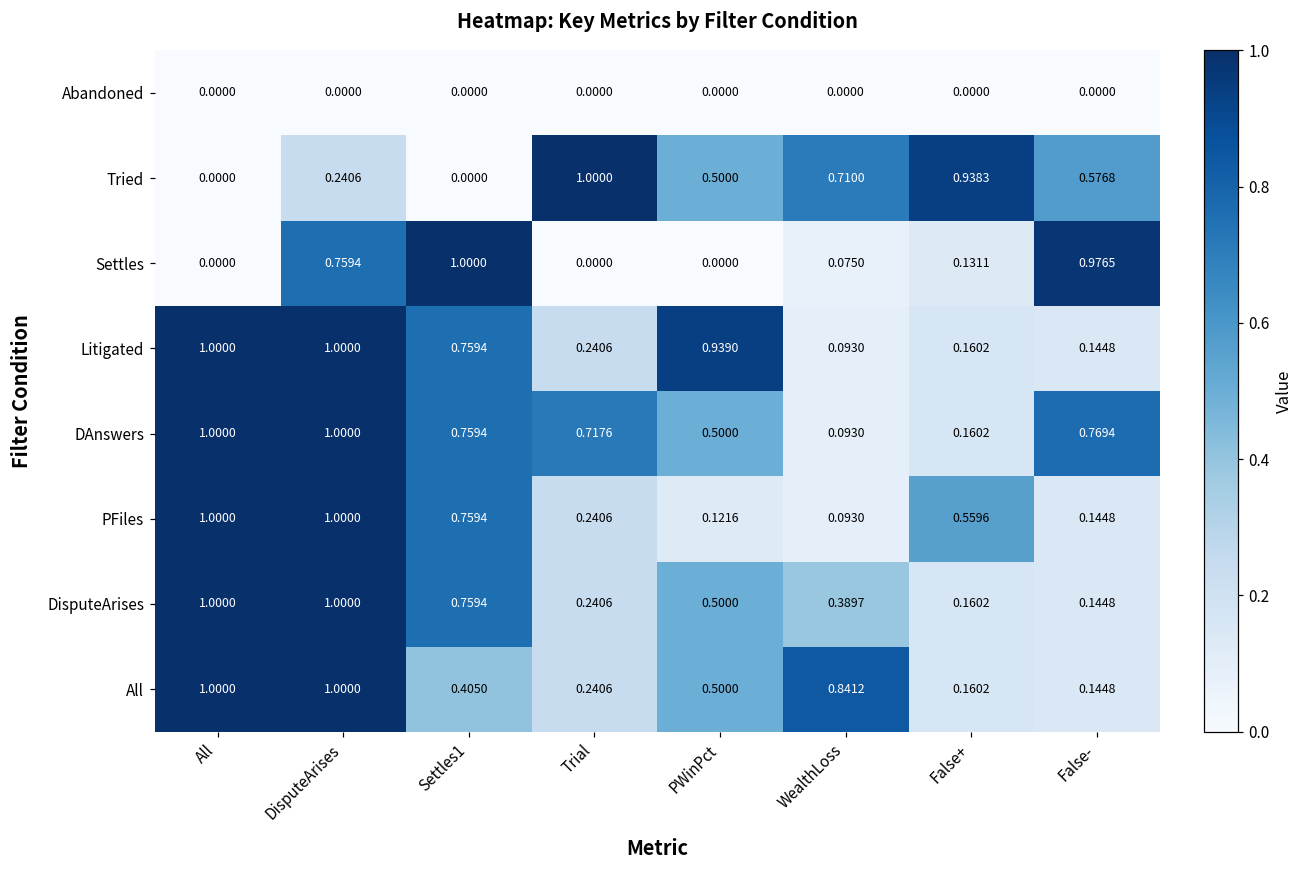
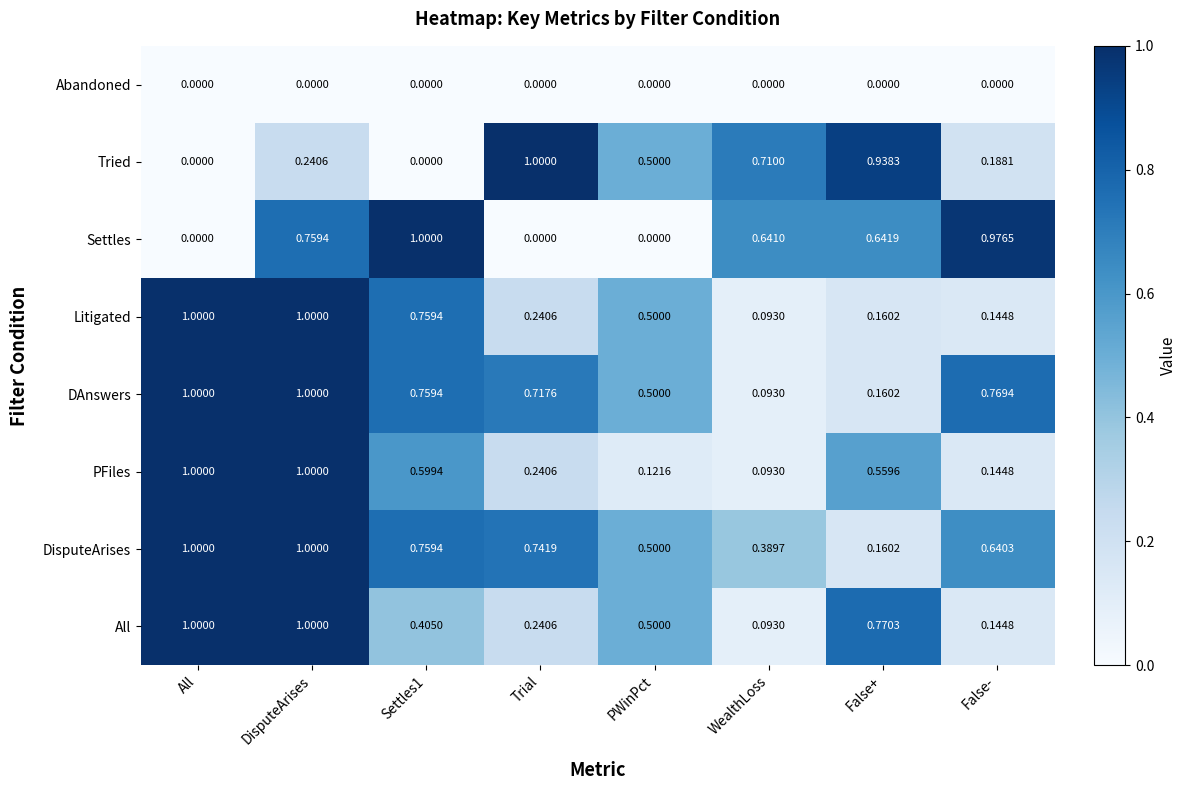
  {
    "Abandoned": {
      "All": 0.0000,
      "DisputeArises": 0.0000,
      "Settles1": 0.0000,
      "Trial": 0.0000,
      "PWinPct": 0.0000,
      "WealthLoss": 0.0000,
      "False+": 0.0000,
      "False-": 0.0000
    },
    "Tried": {
      "All": 0.0000,
      "DisputeArises": 0.2406,
      "Settles1": 0.0000,
      "Trial": 1.0000,
      "PWinPct": 0.5000,
      "WealthLoss": 0.7100,
      "False+": 0.9383,
-     "False-": 0.5768
+     "False-": 0.1881
    },
    "Settles": {
      "All": 0.0000,
      "DisputeArises": 0.7594,
      "Settles1": 1.0000,
      "Trial": 0.0000,
      "PWinPct": 0.0000,
-     "WealthLoss": 0.0750,
-     "False+": 0.1311,
+     "WealthLoss": 0.6410,
+     "False+": 0.6419,
      "False-": 0.9765
    },
    "Litigated": {
      "All": 1.0000,
      "DisputeArises": 1.0000,
      "Settles1": 0.7594,
      "Trial": 0.2406,
-     "PWinPct": 0.9390,
+     "PWinPct": 0.5000,
      "WealthLoss": 0.0930,
      "False+": 0.1602,
      "False-": 0.1448
    },
    "DAnswers": {
      "All": 1.0000,
      "DisputeArises": 1.0000,
      "Settles1": 0.7594,
      "Trial": 0.7176,
      "PWinPct": 0.5000,
      "WealthLoss": 0.0930,
      "False+": 0.1602,
      "False-": 0.7694
    },
    "PFiles": {
      "All": 1.0000,
      "DisputeArises": 1.0000,
-     "Settles1": 0.7594,
+     "Settles1": 0.5994,
      "Trial": 0.2406,
      "PWinPct": 0.1216,
      "WealthLoss": 0.0930,
      "False+": 0.5596,
      "False-": 0.1448
    },
    "DisputeArises": {
      "All": 1.0000,
      "DisputeArises": 1.0000,
      "Settles1": 0.7594,
-     "Trial": 0.2406,
+     "Trial": 0.7419,
      "PWinPct": 0.5000,
      "WealthLoss": 0.3897,
      "False+": 0.1602,
-     "False-": 0.1448
+     "False-": 0.6403
    },
    "All": {
      "All": 1.0000,
      "DisputeArises": 1.0000,
      "Settles1": 0.4050,
      "Trial": 0.2406,
      "PWinPct": 0.5000,
-     "WealthLoss": 0.8412,
-     "False+": 0.1602,
+     "WealthLoss": 0.0930,
+     "False+": 0.7703,
      "False-": 0.1448
    }
  }
